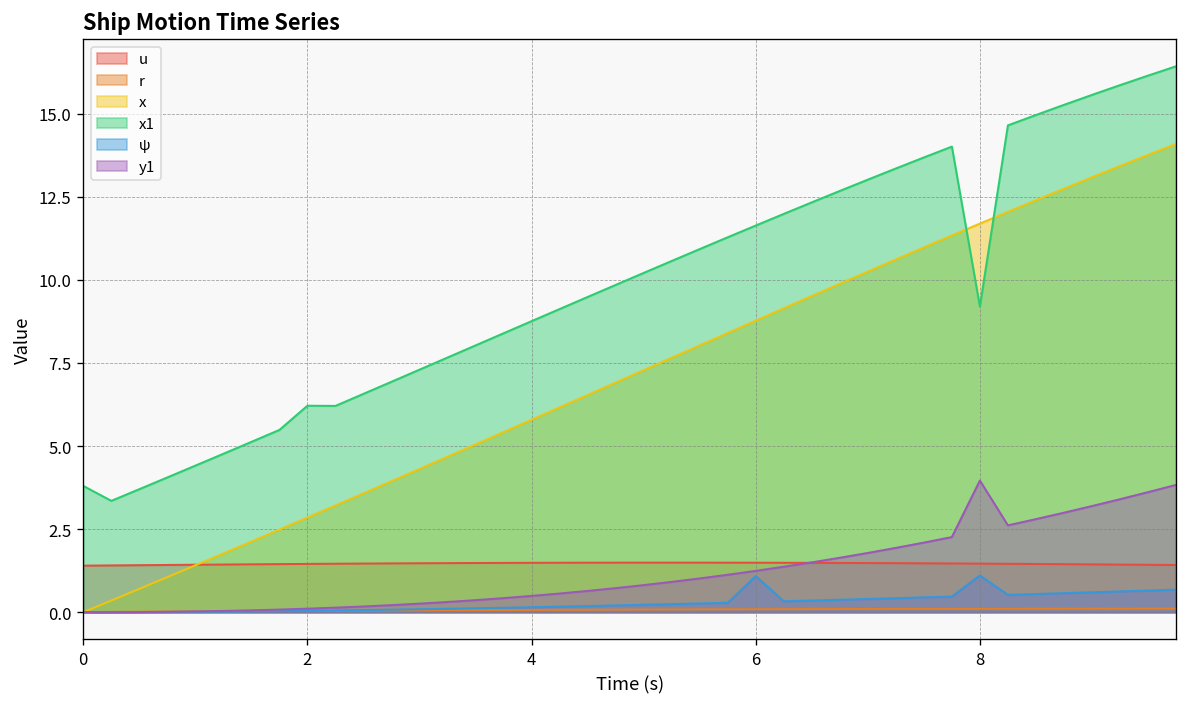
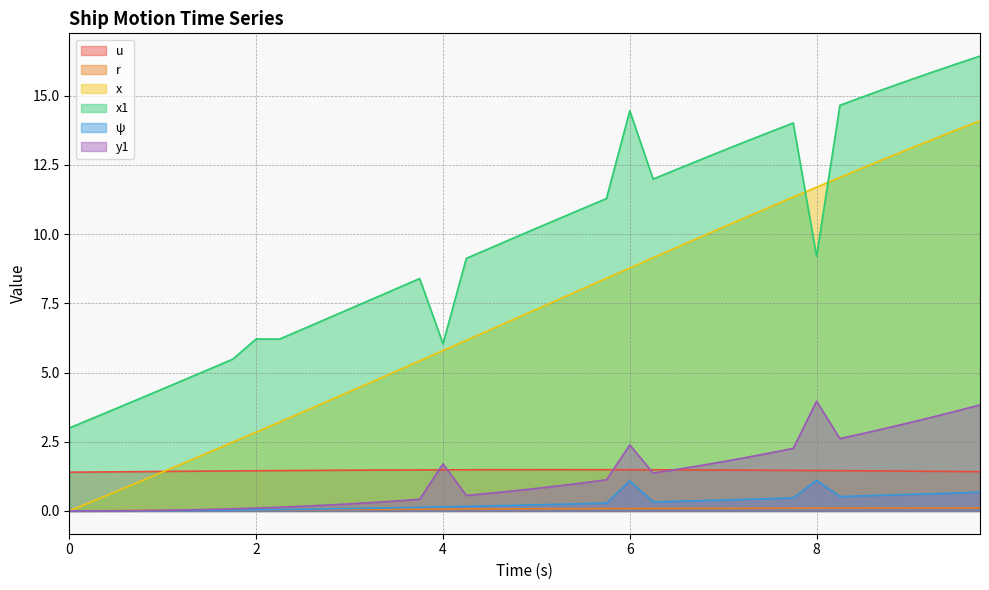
  {
    "x1": {
-     "0": 3.8,
+     "0": 3.0,
      "2": 6.2,
-     "4": 8.8,
-     "6": 11.6,
+     "4": 6.0,
+     "6": 14.5,
      "8": 9.2
    },
    "ψ": {
      "6": 1.1,
      "8": 1.1
    },
    "y1": {
-     "4": 0.5,
-     "6": 1.2,
+     "4": 1.7,
+     "6": 2.4,
      "8": 4.0
    }
  }
